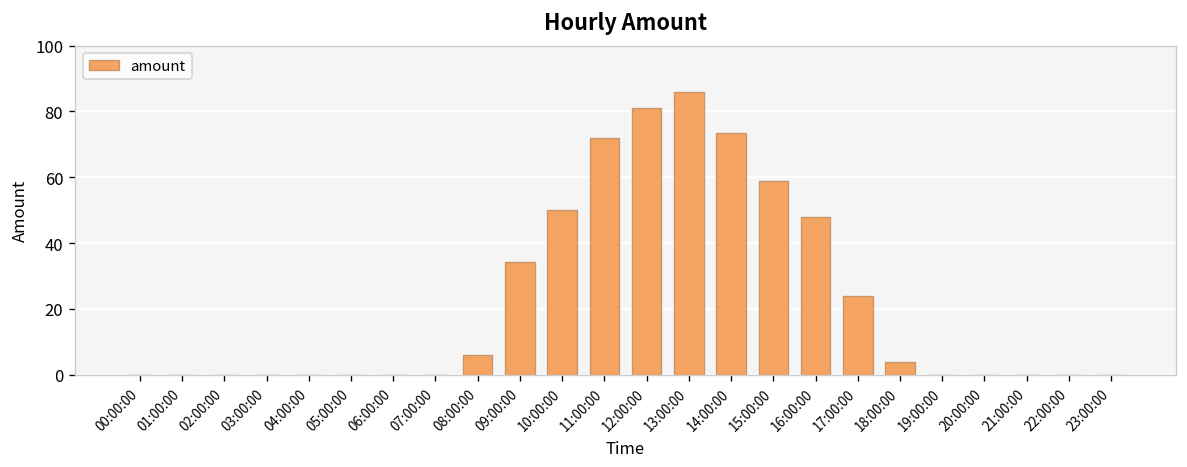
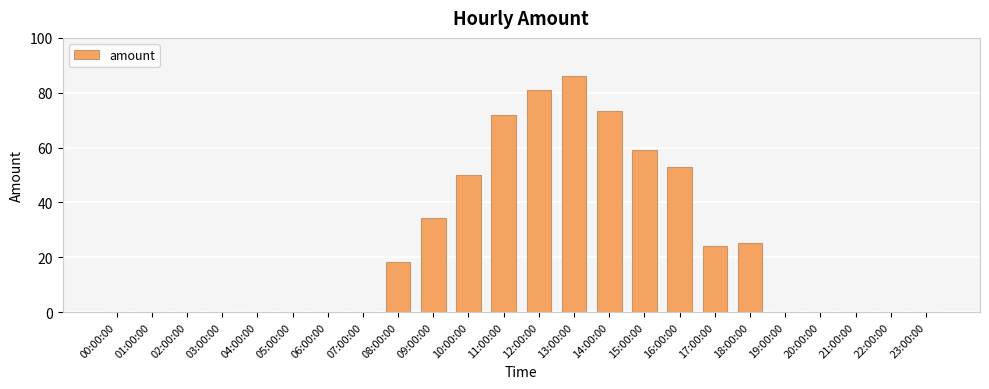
  {
    "00:00:00": 0,
    "01:00:00": 0,
    "02:00:00": 0,
    "03:00:00": 0,
    "04:00:00": 0,
    "05:00:00": 0,
    "06:00:00": 0,
    "07:00:00": 0,
-   "08:00:00": 6,
+   "08:00:00": 18,
    "09:00:00": 34,
    "10:00:00": 50,
    "11:00:00": 72,
    "12:00:00": 81,
    "13:00:00": 86,
    "14:00:00": 73,
    "15:00:00": 59,
-   "16:00:00": 48,
+   "16:00:00": 53,
    "17:00:00": 24,
-   "18:00:00": 4,
+   "18:00:00": 25,
    "19:00:00": 0,
    "20:00:00": 0,
    "21:00:00": 0,
    "22:00:00": 0,
    "23:00:00": 0
  }
